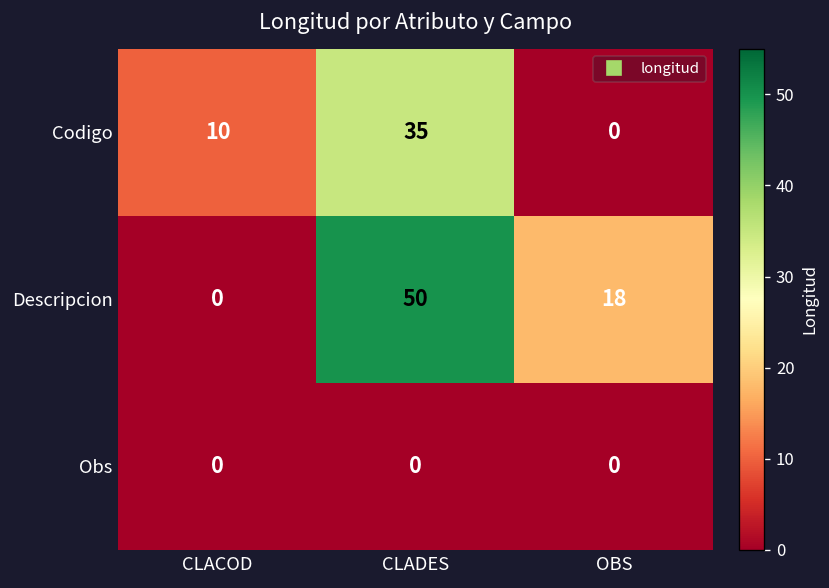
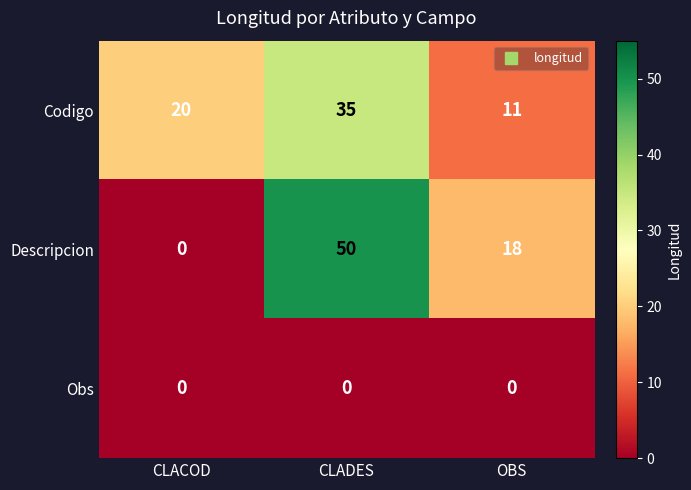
  {
    "Codigo": {
-     "CLACOD": 10,
+     "CLACOD": 20,
      "CLADES": 35,
-     "OBS": 0
+     "OBS": 11
    },
    "Descripcion": {
      "CLACOD": 0,
      "CLADES": 50,
      "OBS": 18
    },
    "Obs": {
      "CLACOD": 0,
      "CLADES": 0,
      "OBS": 0
    }
  }
